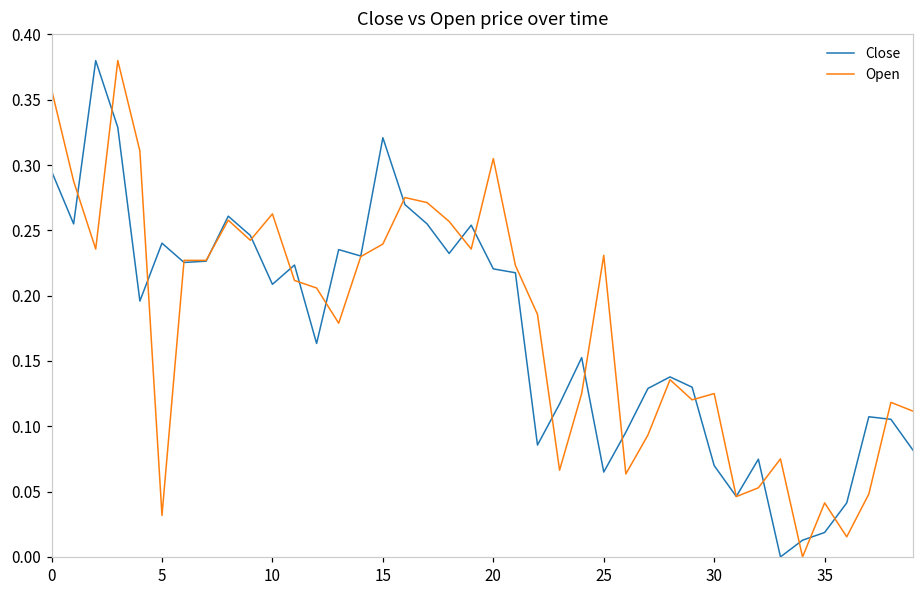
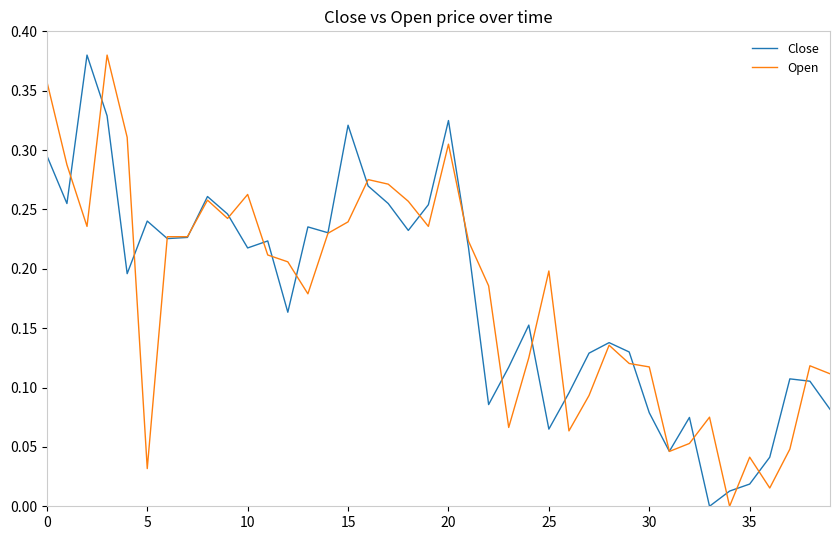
  {
    "Close": {
      "0": 0.295,
      "5": 0.240,
-     "10": 0.209,
+     "10": 0.218,
      "15": 0.321,
-     "20": 0.221,
+     "20": 0.325,
      "25": 0.065,
-     "30": 0.070,
+     "30": 0.079,
      "35": 0.019
    },
    "Open": {
      "0": 0.358,
      "5": 0.032,
      "10": 0.263,
      "15": 0.240,
      "20": 0.305,
-     "25": 0.231,
-     "30": 0.125,
+     "25": 0.198,
+     "30": 0.117,
      "35": 0.041
    }
  }
